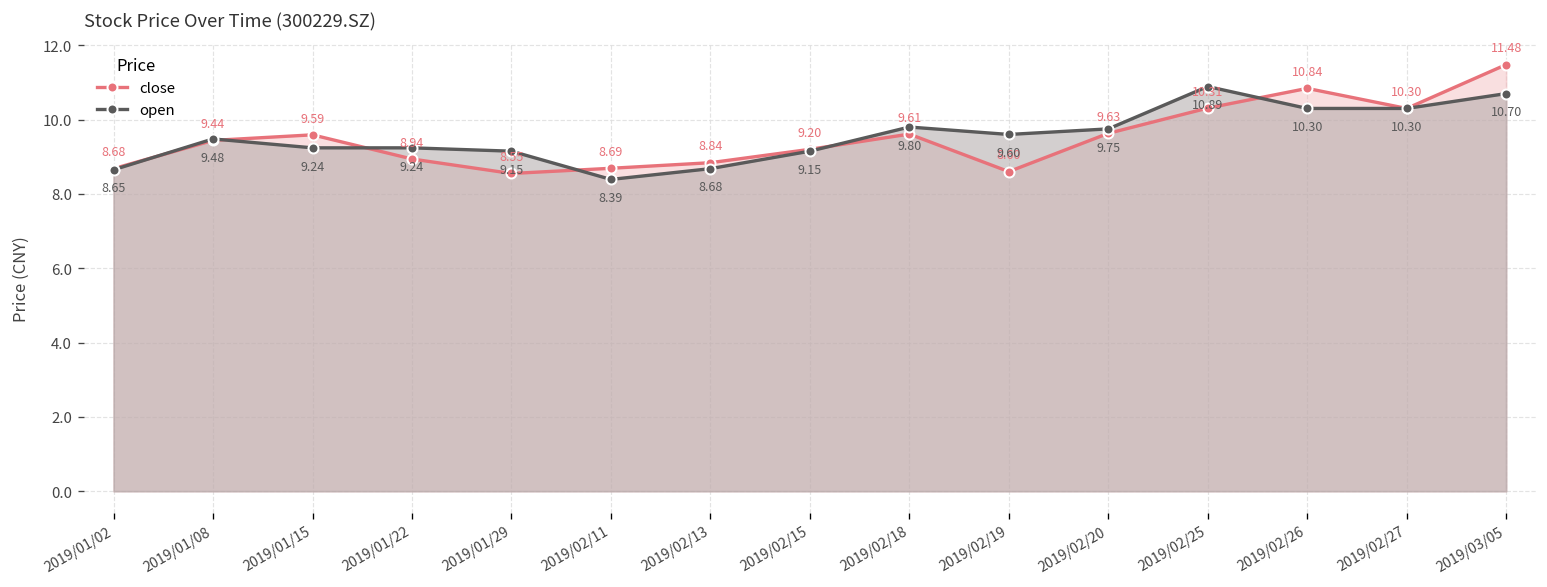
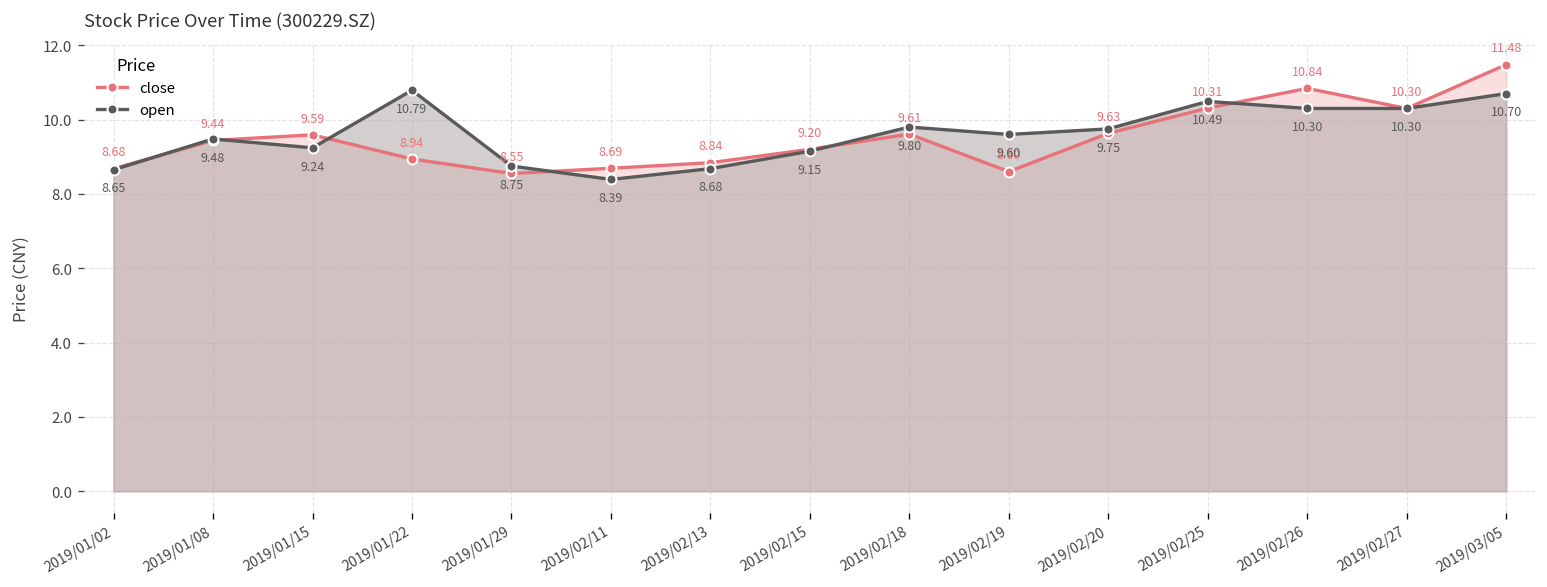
  {
    "close": {
      "2019/01/15": 9.59,
      "2019/01/22": 8.94,
      "2019/01/29": 8.55,
      "2019/02/11": 8.69,
      "2019/02/13": 8.84,
      "2019/02/18": 9.61,
      "2019/02/20": 9.63,
      "2019/02/25": 10.31,
      "2019/02/26": 10.84,
      "2019/03/05": 11.48
    },
    "open": {
      "2019/01/15": 9.24,
-     "2019/01/22": 9.24,
-     "2019/01/29": 9.15,
+     "2019/01/22": 10.79,
+     "2019/01/29": 8.75,
      "2019/02/11": 8.39,
      "2019/02/13": 8.68,
      "2019/02/18": 9.80,
      "2019/02/20": 9.75,
-     "2019/02/25": 10.89,
+     "2019/02/25": 10.49,
      "2019/02/26": 10.30,
      "2019/03/05": 10.70
    }
  }
